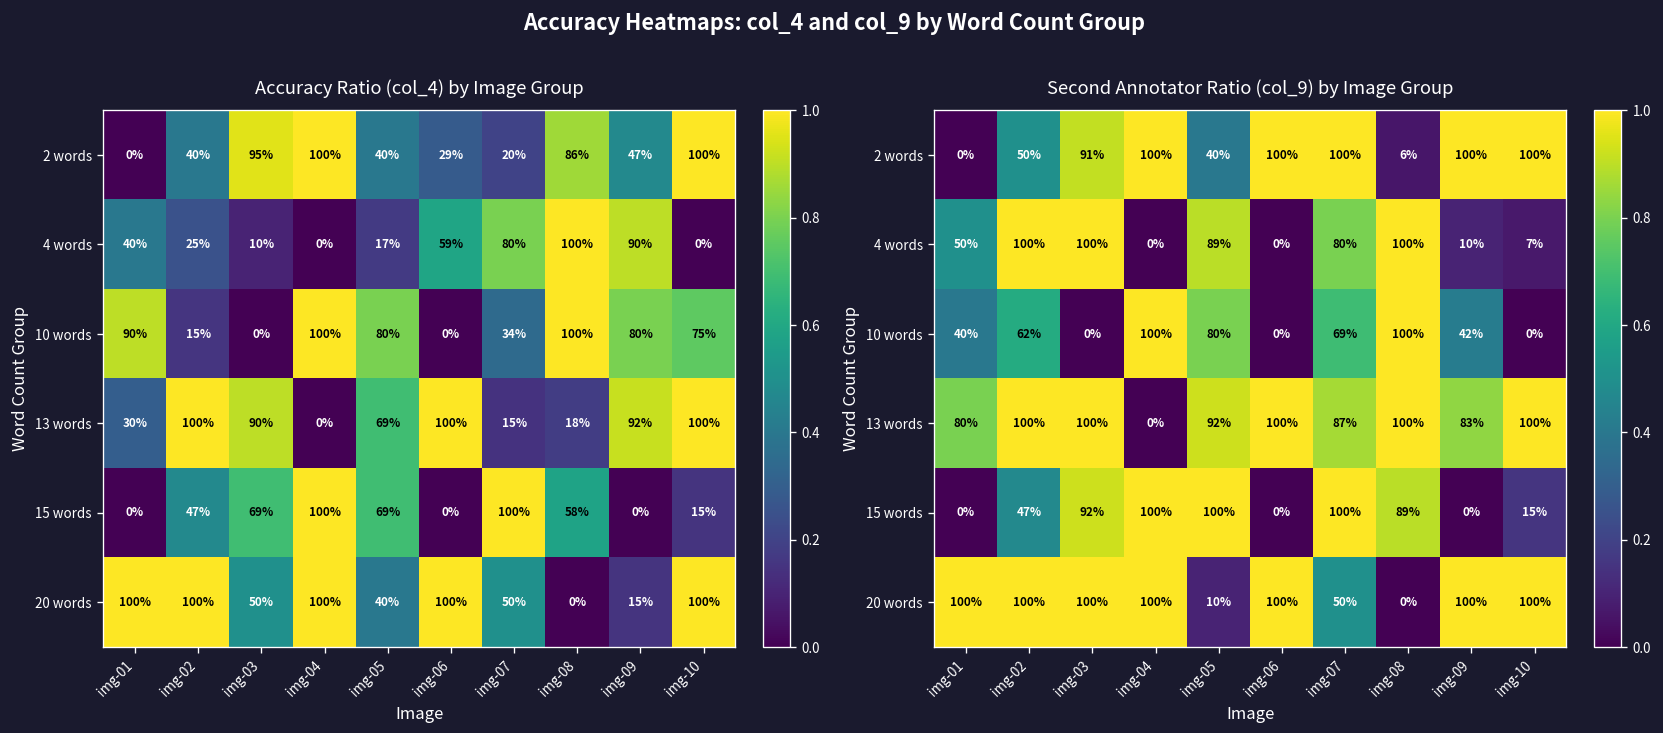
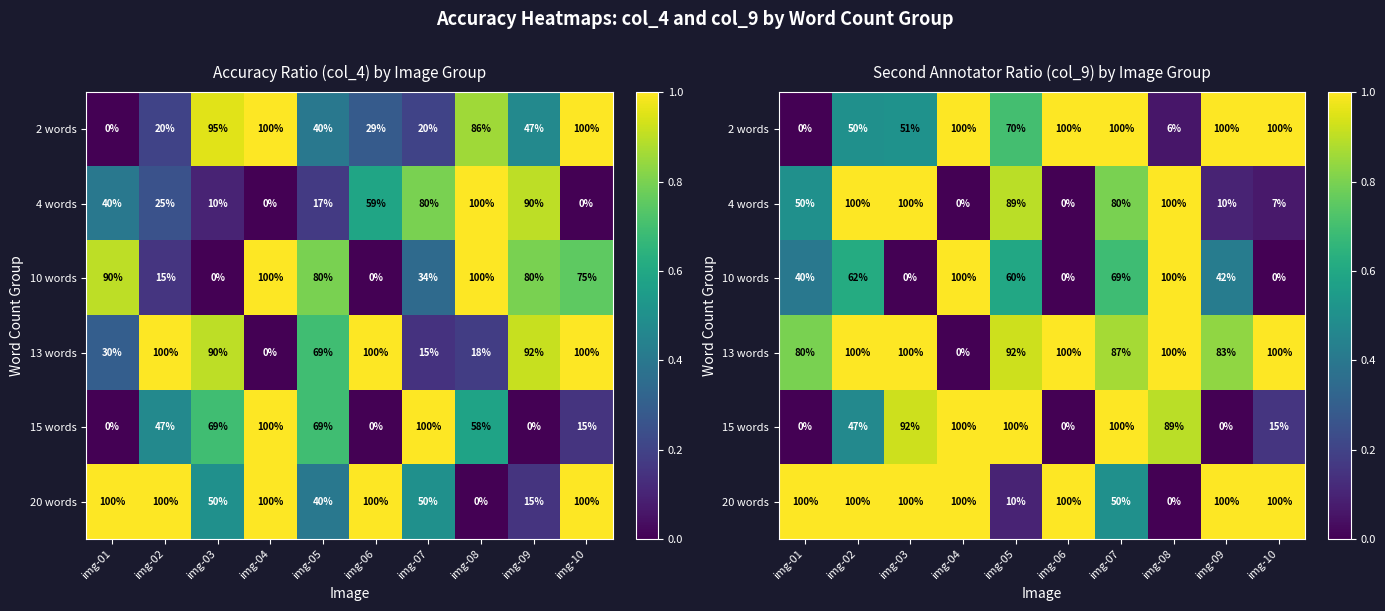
  {
    "Accuracy Ratio (col_4) by Image Group": {
      "2 words": {
        "img-01": "0%",
-       "img-02": "40%",
+       "img-02": "20%",
        "img-03": "95%",
        "img-04": "100%",
        "img-05": "40%",
        "img-06": "29%",
        "img-07": "20%",
        "img-08": "86%",
        "img-09": "47%",
        "img-10": "100%"
      },
      "4 words": {
        "img-01": "40%",
        "img-02": "25%",
        "img-03": "10%",
        "img-04": "0%",
        "img-05": "17%",
        "img-06": "59%",
        "img-07": "80%",
        "img-08": "100%",
        "img-09": "90%",
        "img-10": "0%"
      },
      "10 words": {
        "img-01": "90%",
        "img-02": "15%",
        "img-03": "0%",
        "img-04": "100%",
        "img-05": "80%",
        "img-06": "0%",
        "img-07": "34%",
        "img-08": "100%",
        "img-09": "80%",
        "img-10": "75%"
      },
      "13 words": {
        "img-01": "30%",
        "img-02": "100%",
        "img-03": "90%",
        "img-04": "0%",
        "img-05": "69%",
        "img-06": "100%",
        "img-07": "15%",
        "img-08": "18%",
        "img-09": "92%",
        "img-10": "100%"
      },
      "15 words": {
        "img-01": "0%",
        "img-02": "47%",
        "img-03": "69%",
        "img-04": "100%",
        "img-05": "69%",
        "img-06": "0%",
        "img-07": "100%",
        "img-08": "58%",
        "img-09": "0%",
        "img-10": "15%"
      },
      "20 words": {
        "img-01": "100%",
        "img-02": "100%",
        "img-03": "50%",
        "img-04": "100%",
        "img-05": "40%",
        "img-06": "100%",
        "img-07": "50%",
        "img-08": "0%",
        "img-09": "15%",
        "img-10": "100%"
      }
    },
    "Second Annotator Ratio (col_9) by Image Group": {
      "2 words": {
        "img-01": "0%",
        "img-02": "50%",
-       "img-03": "91%",
+       "img-03": "51%",
        "img-04": "100%",
-       "img-05": "40%",
+       "img-05": "70%",
        "img-06": "100%",
        "img-07": "100%",
        "img-08": "6%",
        "img-09": "100%",
        "img-10": "100%"
      },
      "4 words": {
        "img-01": "50%",
        "img-02": "100%",
        "img-03": "100%",
        "img-04": "0%",
        "img-05": "89%",
        "img-06": "0%",
        "img-07": "80%",
        "img-08": "100%",
        "img-09": "10%",
        "img-10": "7%"
      },
      "10 words": {
        "img-01": "40%",
        "img-02": "62%",
        "img-03": "0%",
        "img-04": "100%",
-       "img-05": "80%",
+       "img-05": "60%",
        "img-06": "0%",
        "img-07": "69%",
        "img-08": "100%",
        "img-09": "42%",
        "img-10": "0%"
      },
      "13 words": {
        "img-01": "80%",
        "img-02": "100%",
        "img-03": "100%",
        "img-04": "0%",
        "img-05": "92%",
        "img-06": "100%",
        "img-07": "87%",
        "img-08": "100%",
        "img-09": "83%",
        "img-10": "100%"
      },
      "15 words": {
        "img-01": "0%",
        "img-02": "47%",
        "img-03": "92%",
        "img-04": "100%",
        "img-05": "100%",
        "img-06": "0%",
        "img-07": "100%",
        "img-08": "89%",
        "img-09": "0%",
        "img-10": "15%"
      },
      "20 words": {
        "img-01": "100%",
        "img-02": "100%",
        "img-03": "100%",
        "img-04": "100%",
        "img-05": "10%",
        "img-06": "100%",
        "img-07": "50%",
        "img-08": "0%",
        "img-09": "100%",
        "img-10": "100%"
      }
    }
  }
